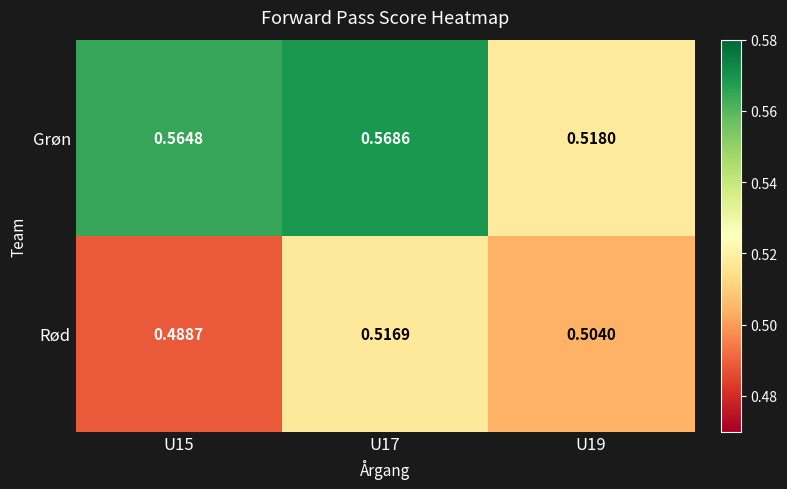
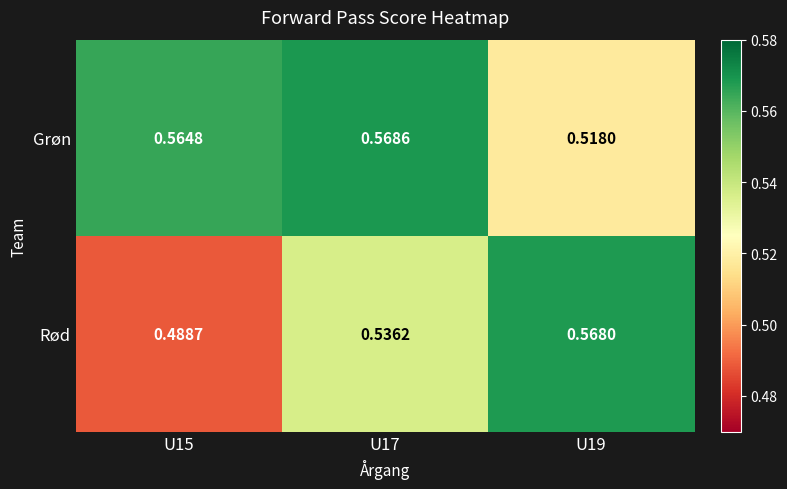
  {
    "Grøn": {
      "U15": 0.5648,
      "U17": 0.5686,
      "U19": 0.5180
    },
    "Rød": {
      "U15": 0.4887,
-     "U17": 0.5169,
-     "U19": 0.5040
+     "U17": 0.5362,
+     "U19": 0.5680
    }
  }
